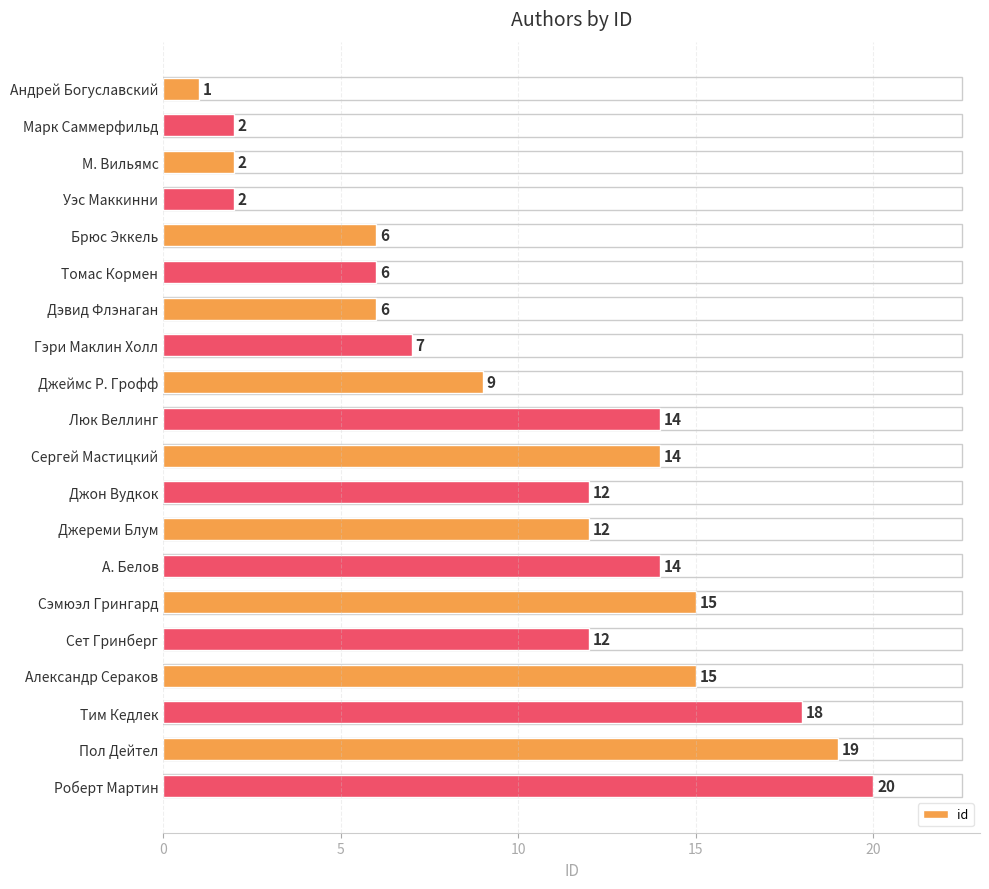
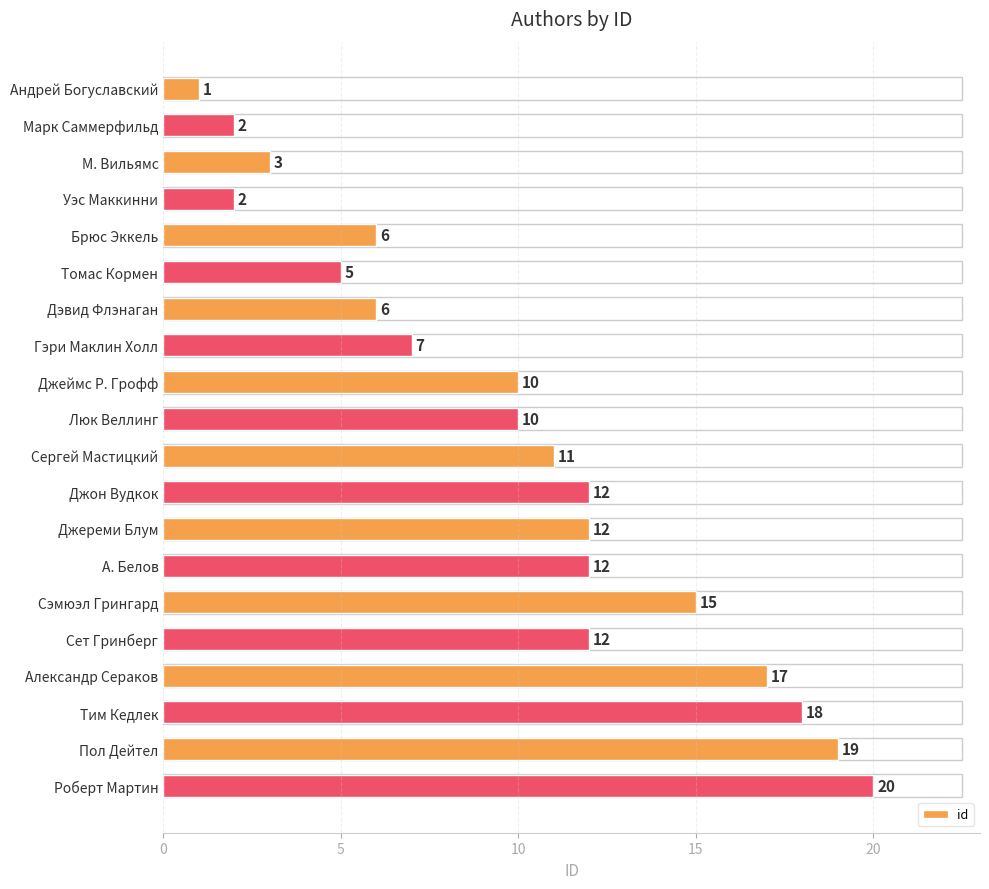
  {
    "Андрей Богуславский": 1,
    "Марк Саммерфильд": 2,
-   "М. Вильямс": 2,
+   "М. Вильямс": 3,
    "Уэс Маккинни": 2,
    "Брюс Эккель": 6,
-   "Томас Кормен": 6,
+   "Томас Кормен": 5,
    "Дэвид Флэнаган": 6,
    "Гэри Маклин Холл": 7,
-   "Джеймс Р. Грофф": 9,
-   "Люк Веллинг": 14,
-   "Сергей Мастицкий": 14,
+   "Джеймс Р. Грофф": 10,
+   "Люк Веллинг": 10,
+   "Сергей Мастицкий": 11,
    "Джон Вудкок": 12,
    "Джереми Блум": 12,
-   "А. Белов": 14,
+   "А. Белов": 12,
    "Сэмюэл Грингард": 15,
    "Сет Гринберг": 12,
-   "Александр Сераков": 15,
+   "Александр Сераков": 17,
    "Тим Кедлек": 18,
    "Пол Дейтел": 19,
    "Роберт Мартин": 20
  }
